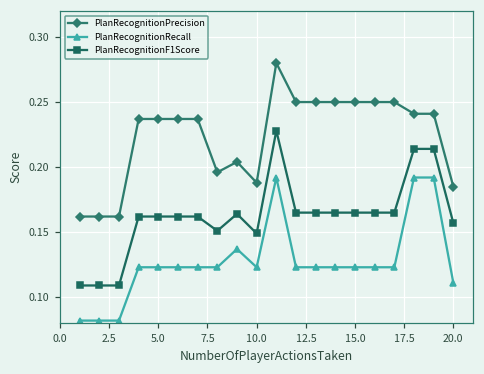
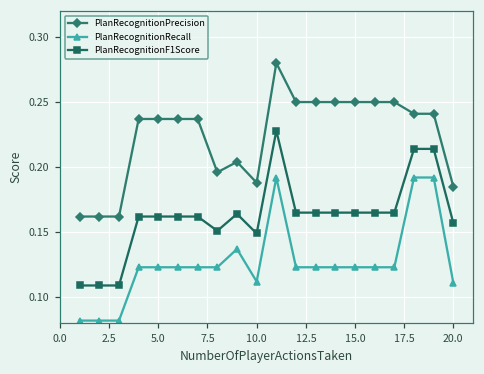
  {
    "PlanRecognitionRecall": {
      "5.0": 0.123,
-     "10.0": 0.123,
+     "10.0": 0.112,
      "15.0": 0.123,
      "20.0": 0.111
    }
  }
